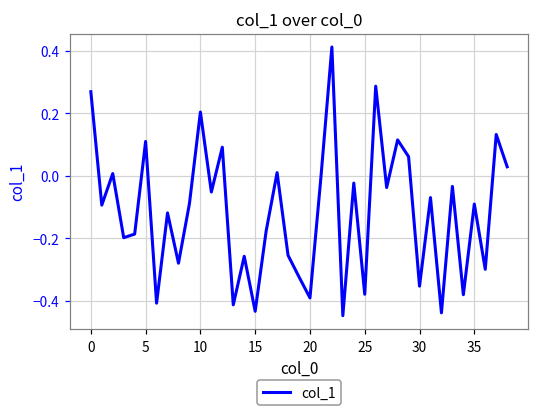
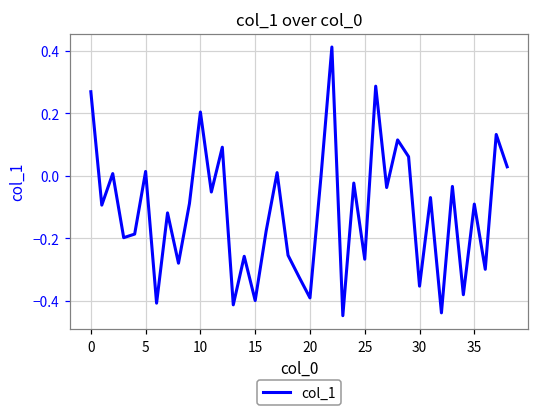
  {
    "0": 0.27,
-   "5": 0.11,
+   "5": 0.01,
    "10": 0.20,
-   "15": -0.43,
+   "15": -0.40,
    "20": -0.39,
-   "25": -0.38,
+   "25": -0.27,
    "30": -0.35,
    "35": -0.09
  }
